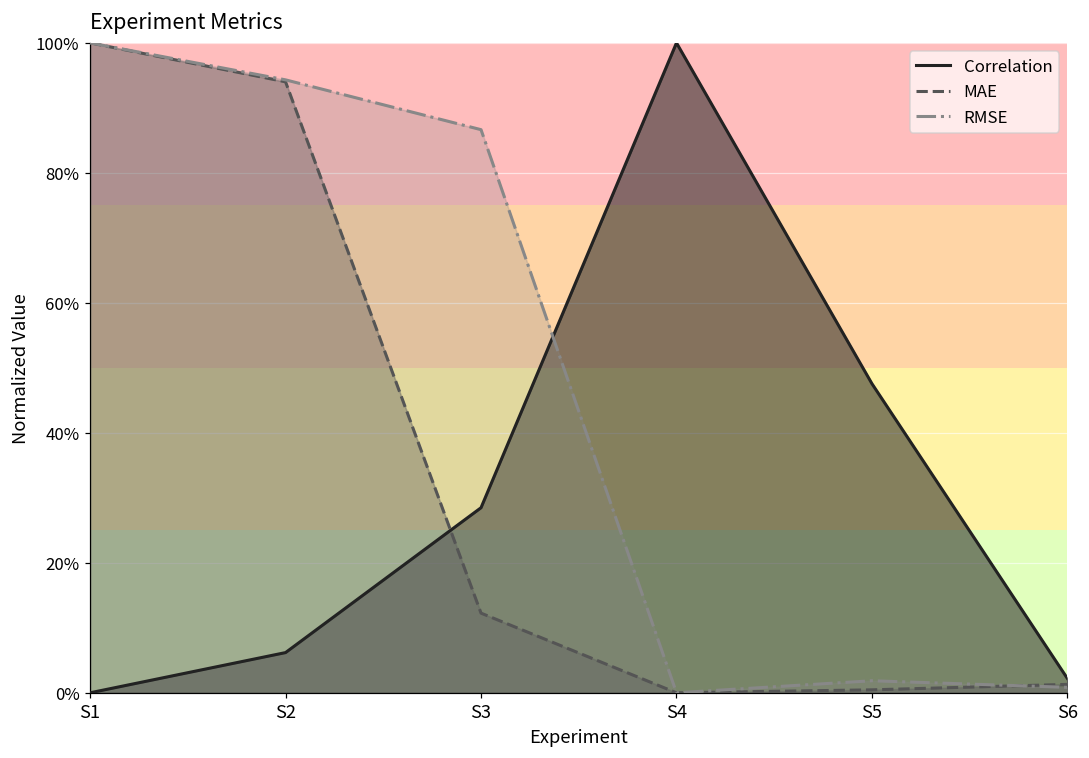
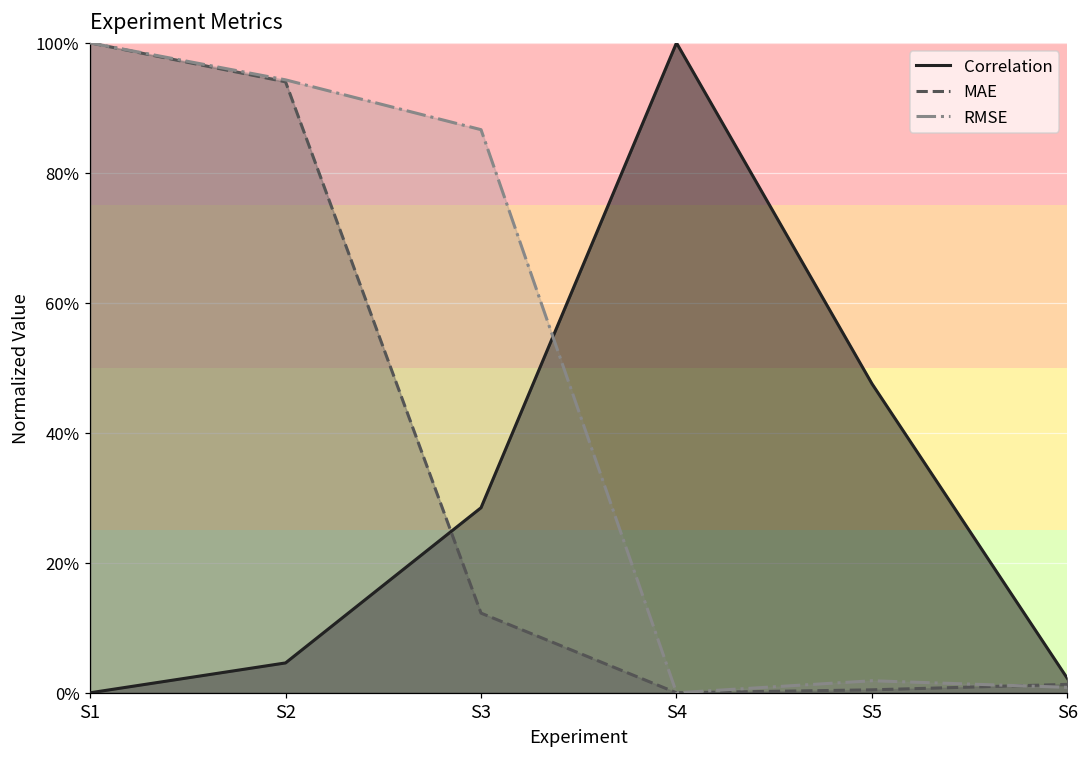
  {
    "Correlation": {
      "S1": "0%",
-     "S2": "6%",
+     "S2": "5%",
      "S3": "28%",
      "S4": "100%",
      "S5": "48%",
      "S6": "2%"
    },
    "MAE": {
      "S3": "12%",
      "S5": "0%",
      "S6": "1%"
    },
    "RMSE": {
      "S3": "87%",
      "S5": "2%",
      "S6": "1%"
    }
  }
